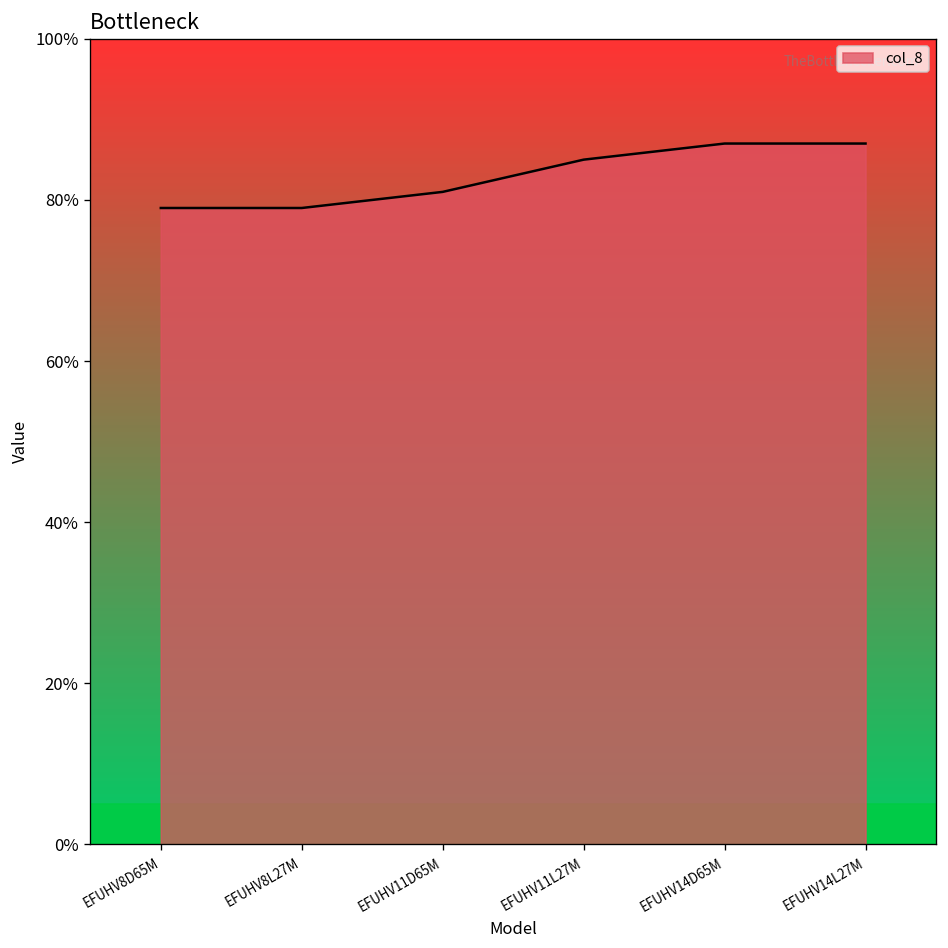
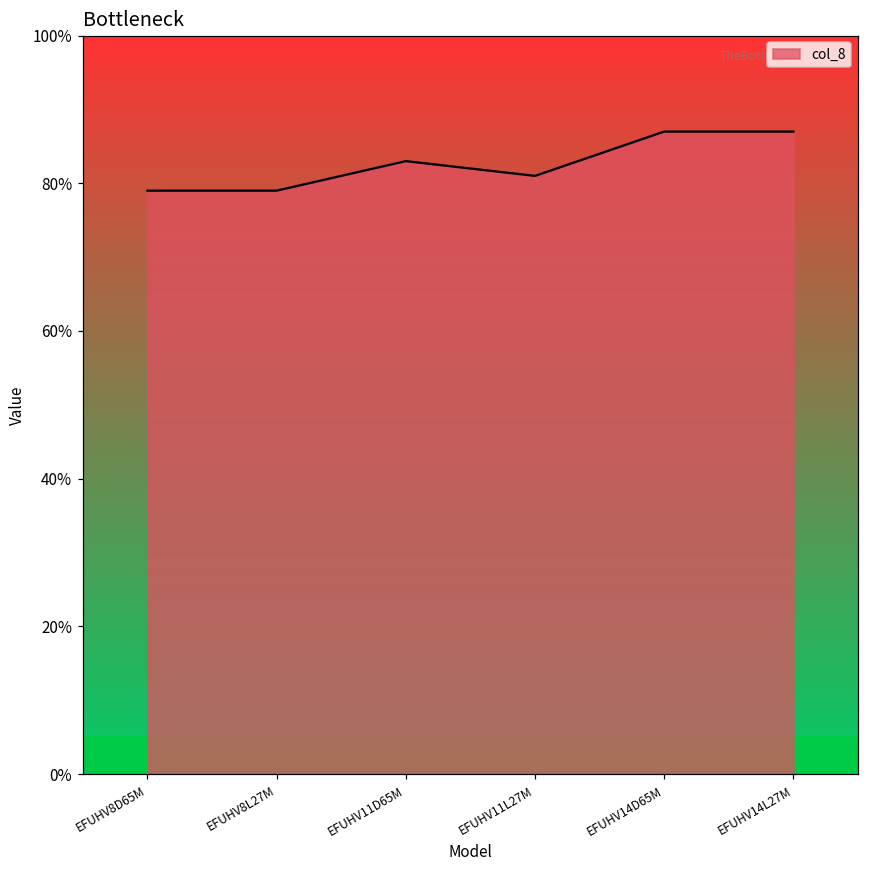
  {
    "EFUHV8D65M": "79%",
    "EFUHV8L27M": "79%",
-   "EFUHV11D65M": "81%",
-   "EFUHV11L27M": "85%",
+   "EFUHV11D65M": "83%",
+   "EFUHV11L27M": "81%",
    "EFUHV14D65M": "87%",
    "EFUHV14L27M": "87%"
  }
